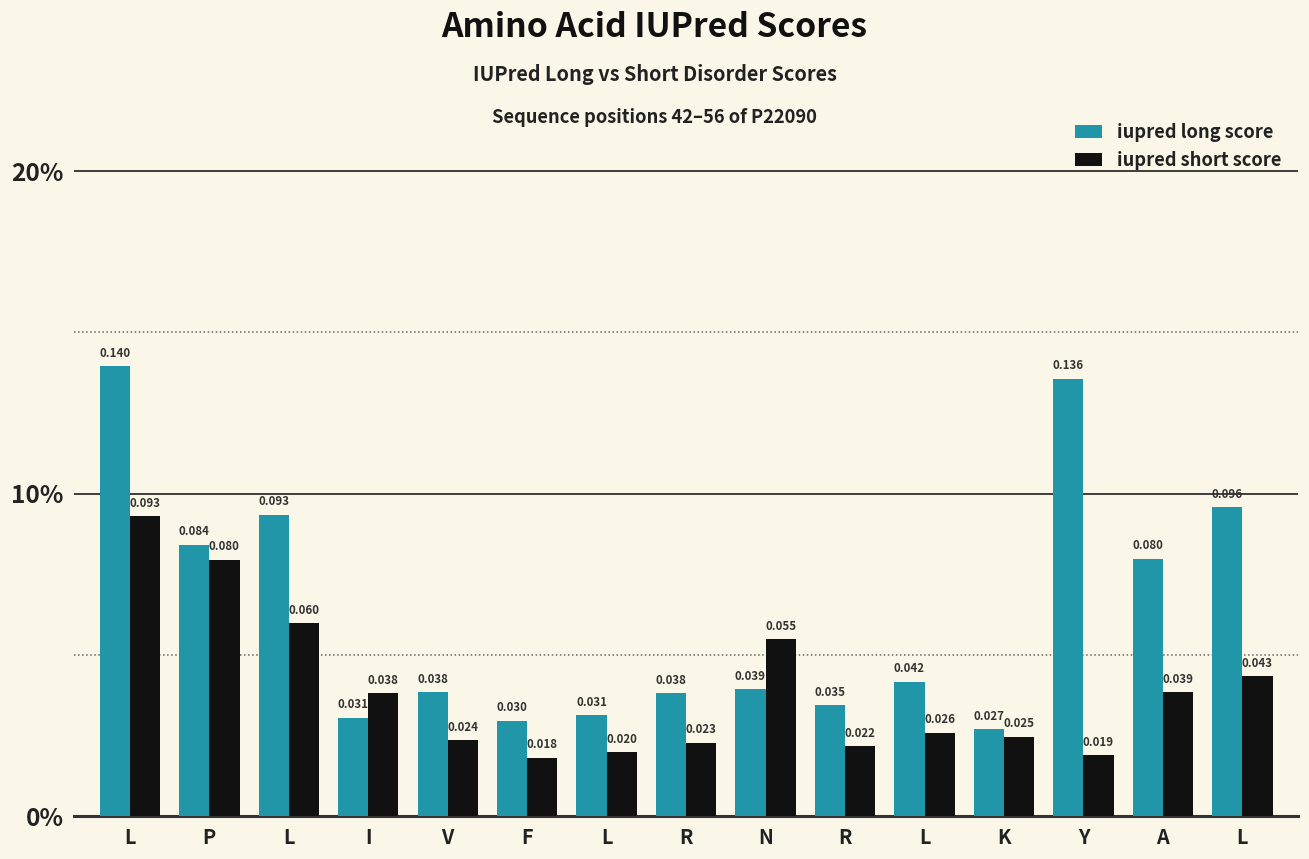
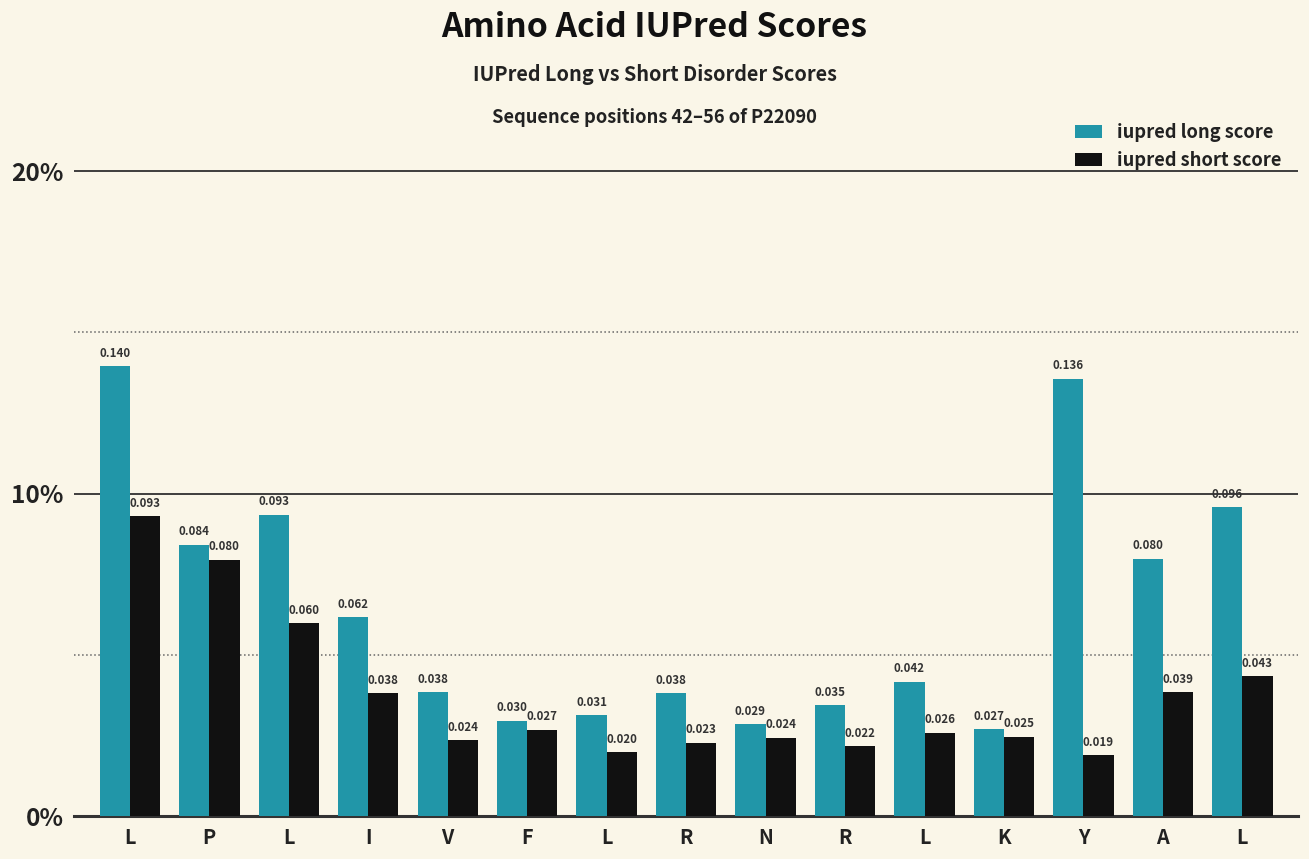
  {
    "iupred long score": {
      "P": 0.084,
-     "I": 0.031,
+     "I": 0.062,
      "V": 0.038,
      "F": 0.030,
-     "N": 0.039,
+     "N": 0.029,
      "K": 0.027,
      "Y": 0.136,
      "A": 0.080
    },
    "iupred short score": {
      "P": 0.080,
      "I": 0.038,
      "V": 0.024,
-     "F": 0.018,
-     "N": 0.055,
+     "F": 0.027,
+     "N": 0.024,
      "K": 0.025,
      "Y": 0.019,
      "A": 0.039
    }
  }
